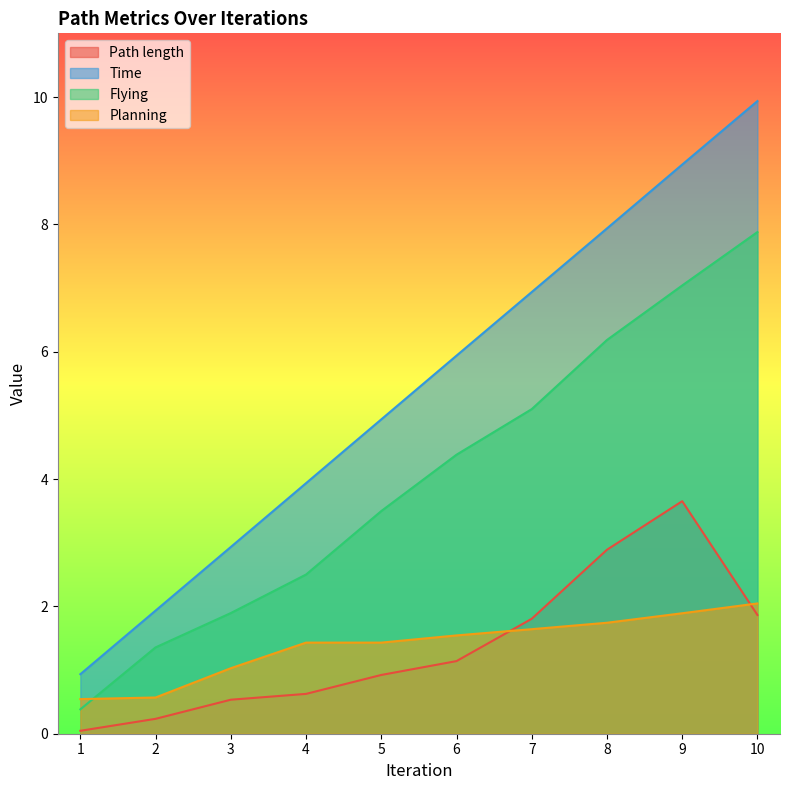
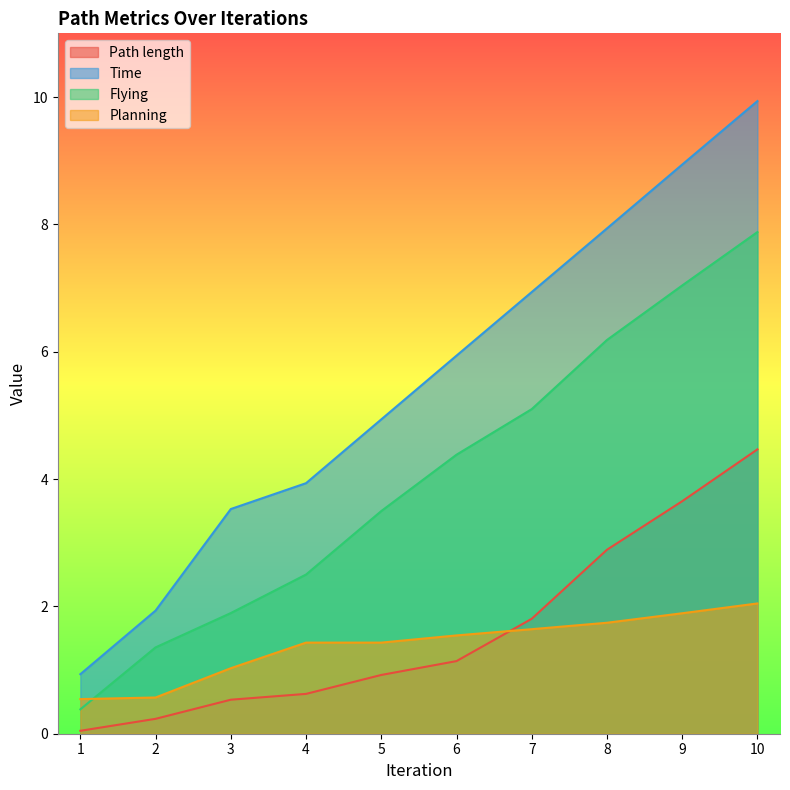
  {
    "Path length": {
      "1": 0.0,
      "2": 0.2,
      "3": 0.5,
      "4": 0.6,
      "5": 0.9,
      "6": 1.1,
      "7": 1.8,
      "8": 2.9,
      "9": 3.7,
-     "10": 1.9
+     "10": 4.5
    },
    "Time": {
      "1": 0.9,
      "2": 1.9,
-     "3": 2.9,
+     "3": 3.5,
      "4": 3.9,
      "5": 4.9,
      "6": 5.9,
      "7": 6.9,
      "8": 7.9,
      "9": 8.9,
      "10": 9.9
    },
    "Flying": {
      "1": 0.4,
      "2": 1.4,
      "3": 1.9,
      "4": 2.5,
      "5": 3.5,
      "6": 4.4,
      "7": 5.1,
      "8": 6.2,
      "9": 7.0,
      "10": 7.9
    },
    "Planning": {
      "1": 0.5,
      "2": 0.6,
      "3": 1.0,
      "4": 1.4,
      "5": 1.4,
      "6": 1.5,
      "7": 1.6,
      "8": 1.7,
      "9": 1.9,
      "10": 2.0
    }
  }
